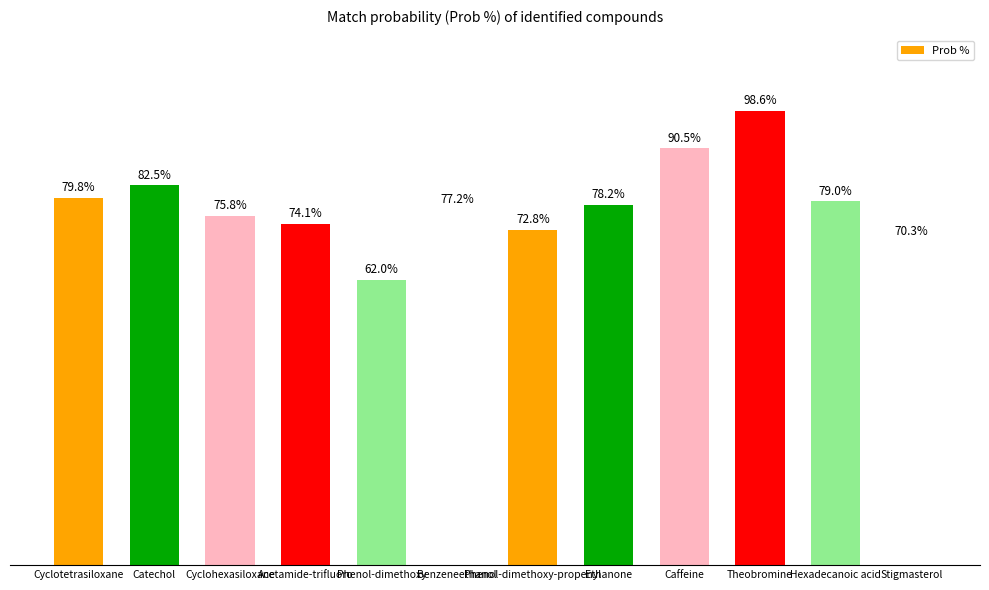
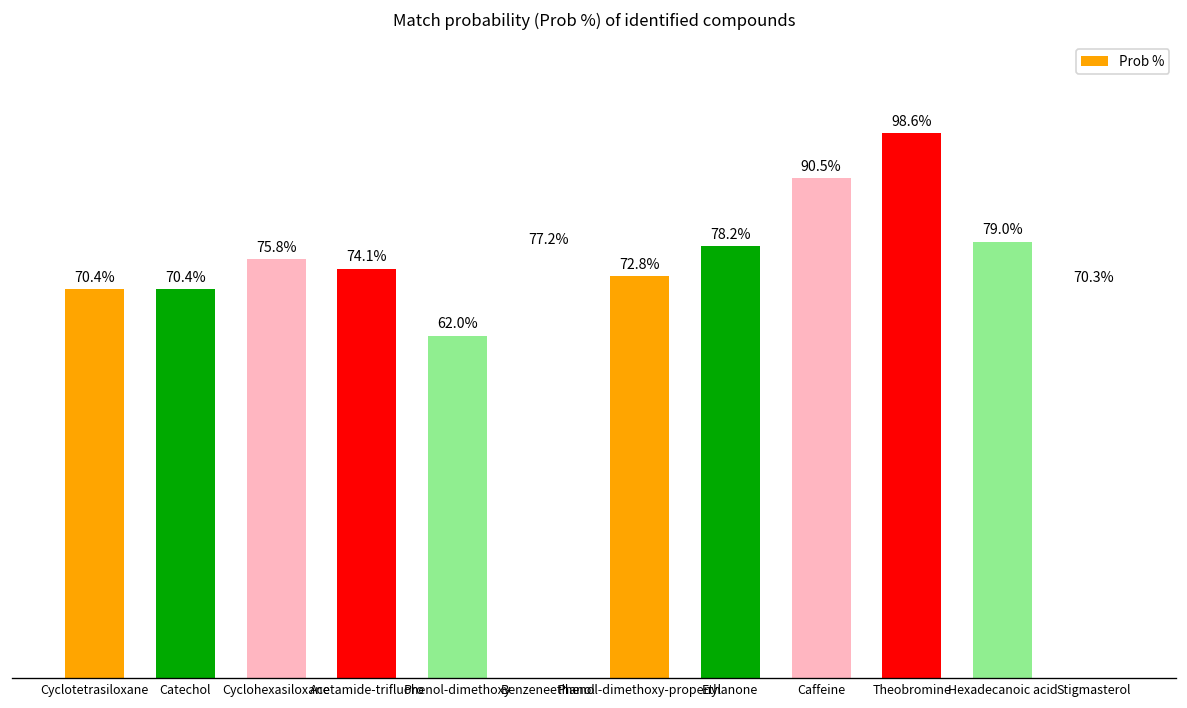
  {
-   "Cyclotetrasiloxane": "79.8%",
-   "Catechol": "82.5%",
+   "Cyclotetrasiloxane": "70.4%",
+   "Catechol": "70.4%",
    "Caffeine": "90.5%",
    "Theobromine": "98.6%",
    "Hexadecanoic acid": "79.0%",
    "Stigmasterol": "70.3%"
  }
